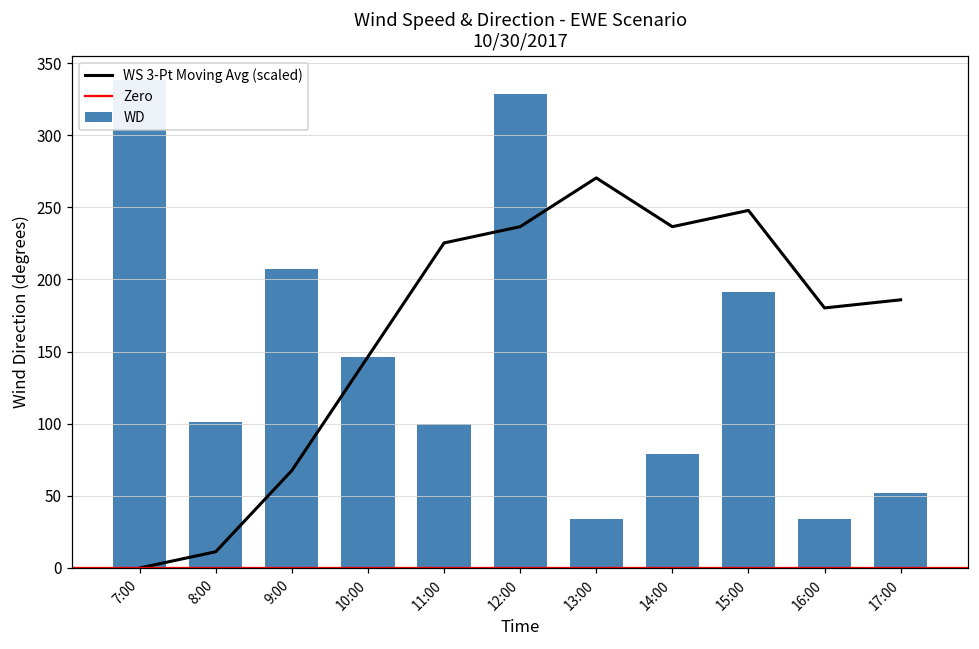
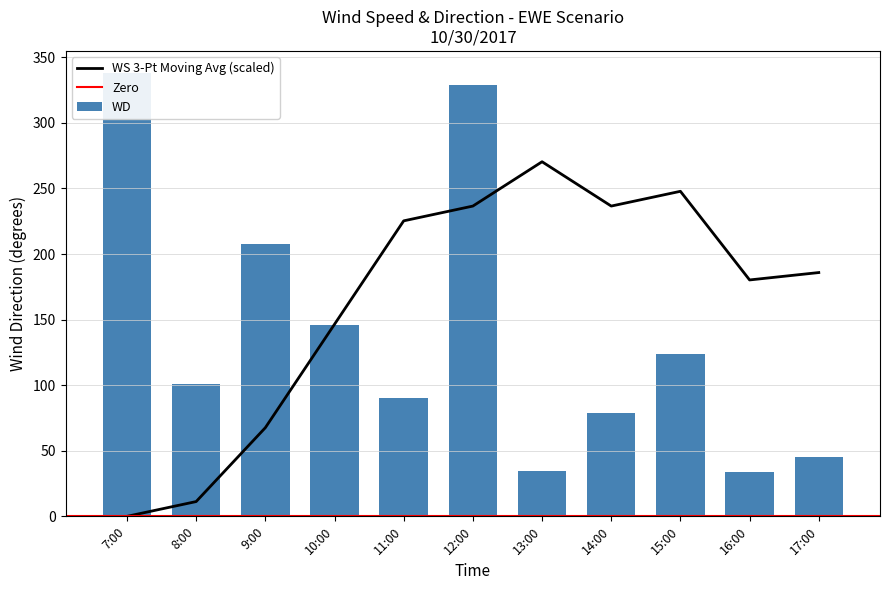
  {
    "WS 3-Pt Moving Avg (scaled)": {
      "7:00": 0,
      "8:00": 11,
      "9:00": 68,
      "10:00": 146,
      "11:00": 225,
      "12:00": 237,
      "13:00": 270,
      "14:00": 237,
      "15:00": 248,
      "16:00": 180,
      "17:00": 186
    },
    "WD": {
      "8:00": 101,
      "9:00": 208,
      "10:00": 146,
-     "11:00": 100,
+     "11:00": 90,
      "12:00": 329,
      "13:00": 34,
      "14:00": 79,
-     "15:00": 191,
+     "15:00": 124,
      "16:00": 34,
-     "17:00": 52
+     "17:00": 45
    }
  }
